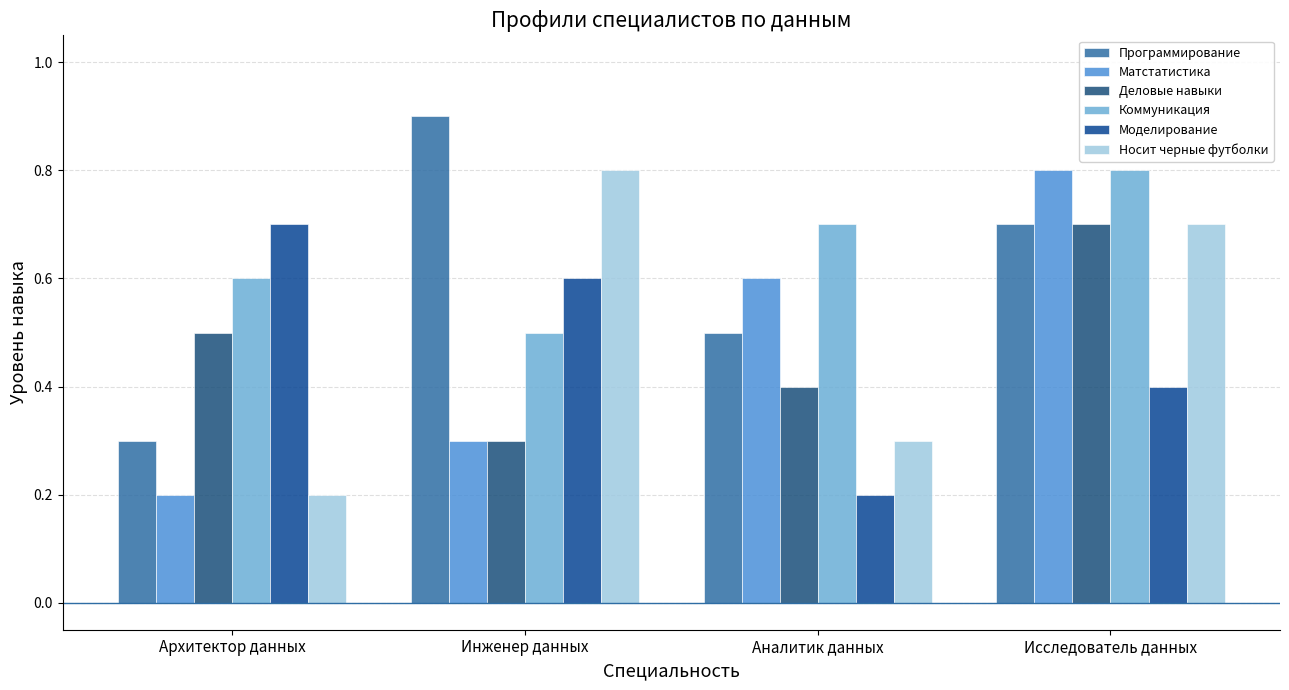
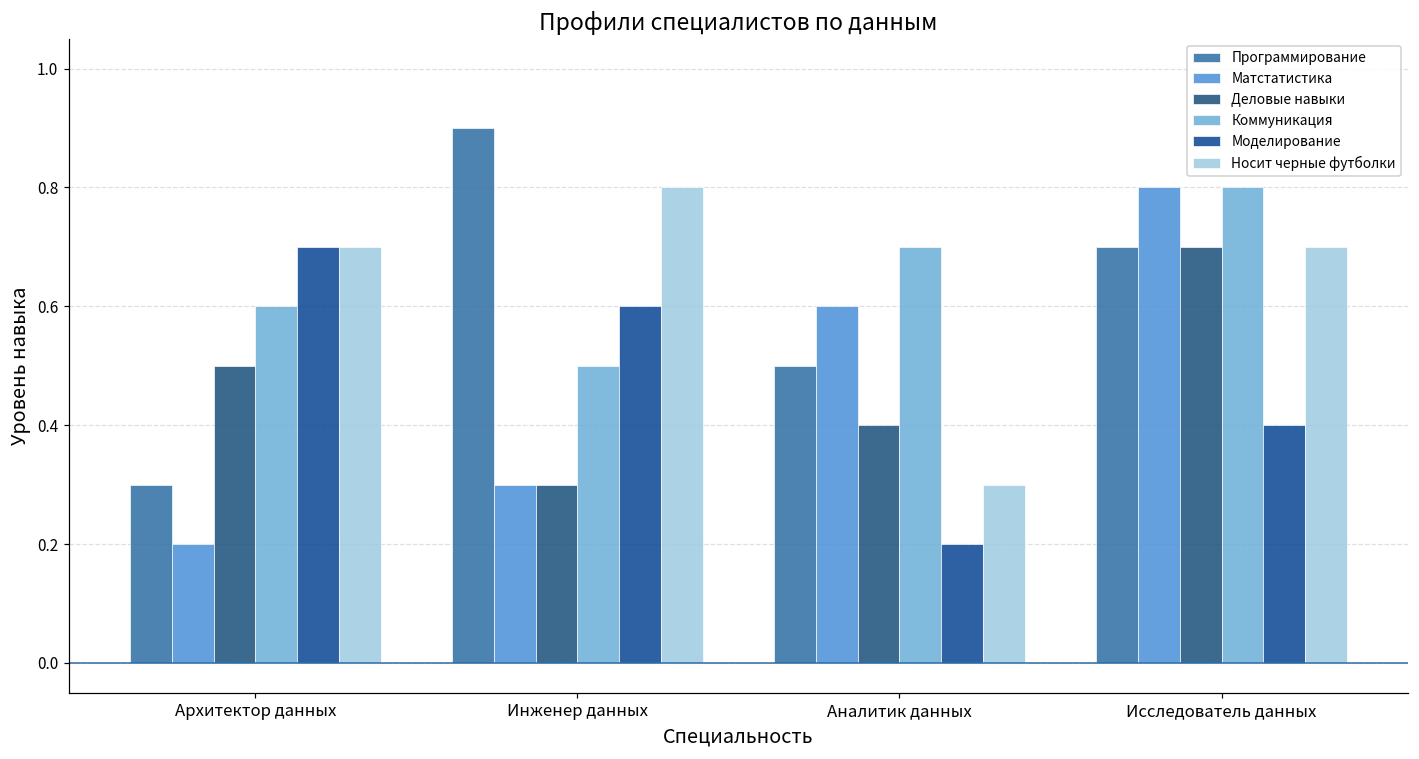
  {
    "Носит черные футболки": {
-     "Архитектор данных": 0.2,
+     "Архитектор данных": 0.7,
      "Инженер данных": 0.8,
      "Аналитик данных": 0.3,
      "Исследователь данных": 0.7
    }
  }
